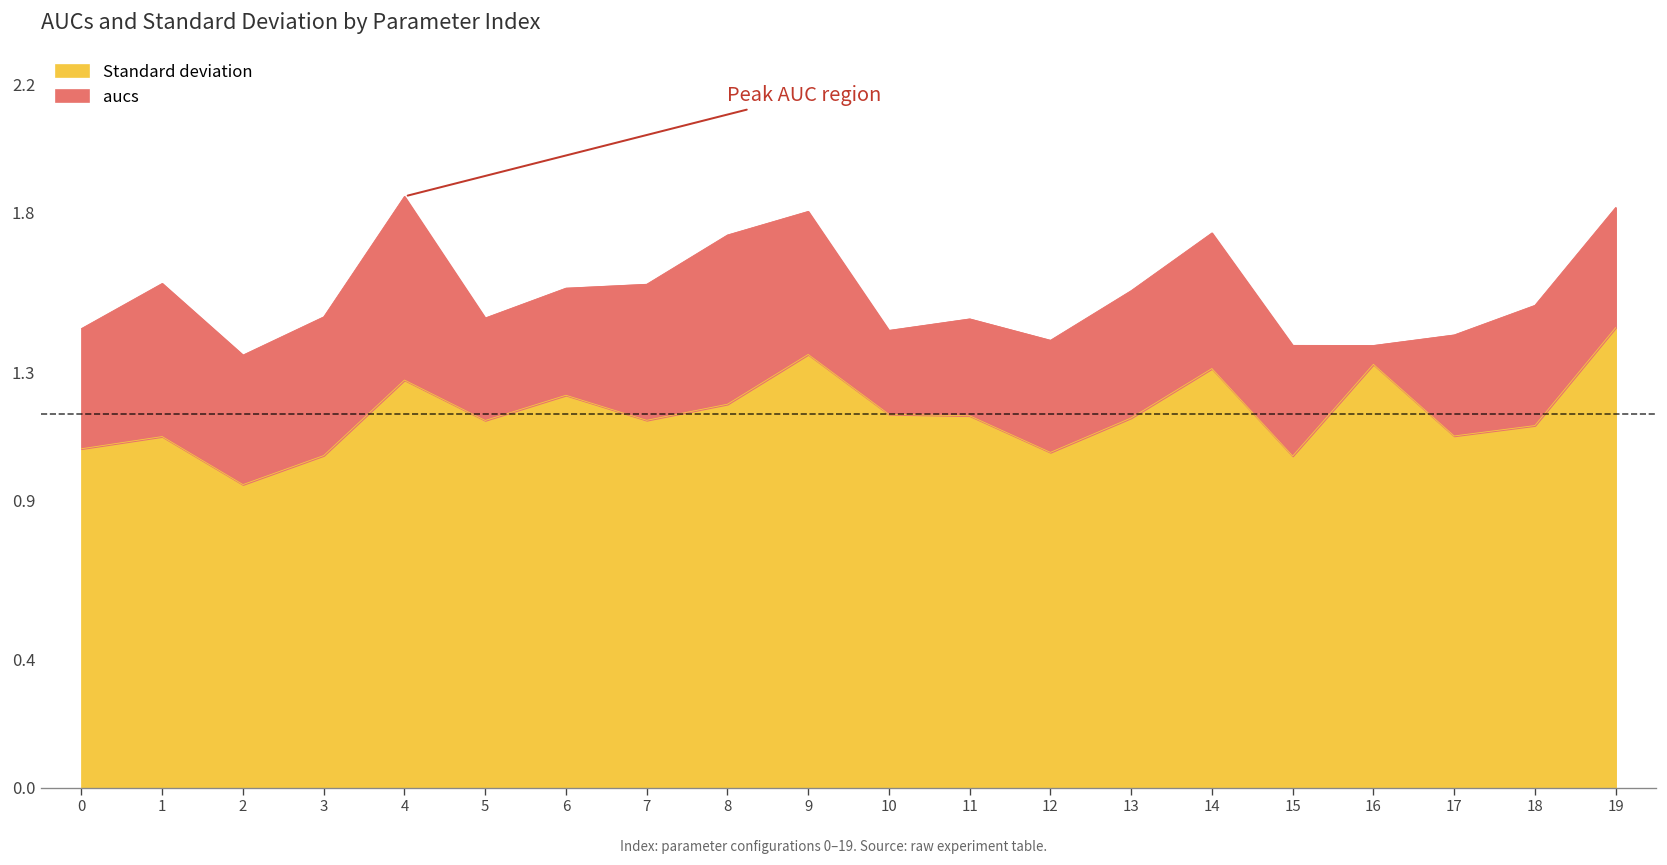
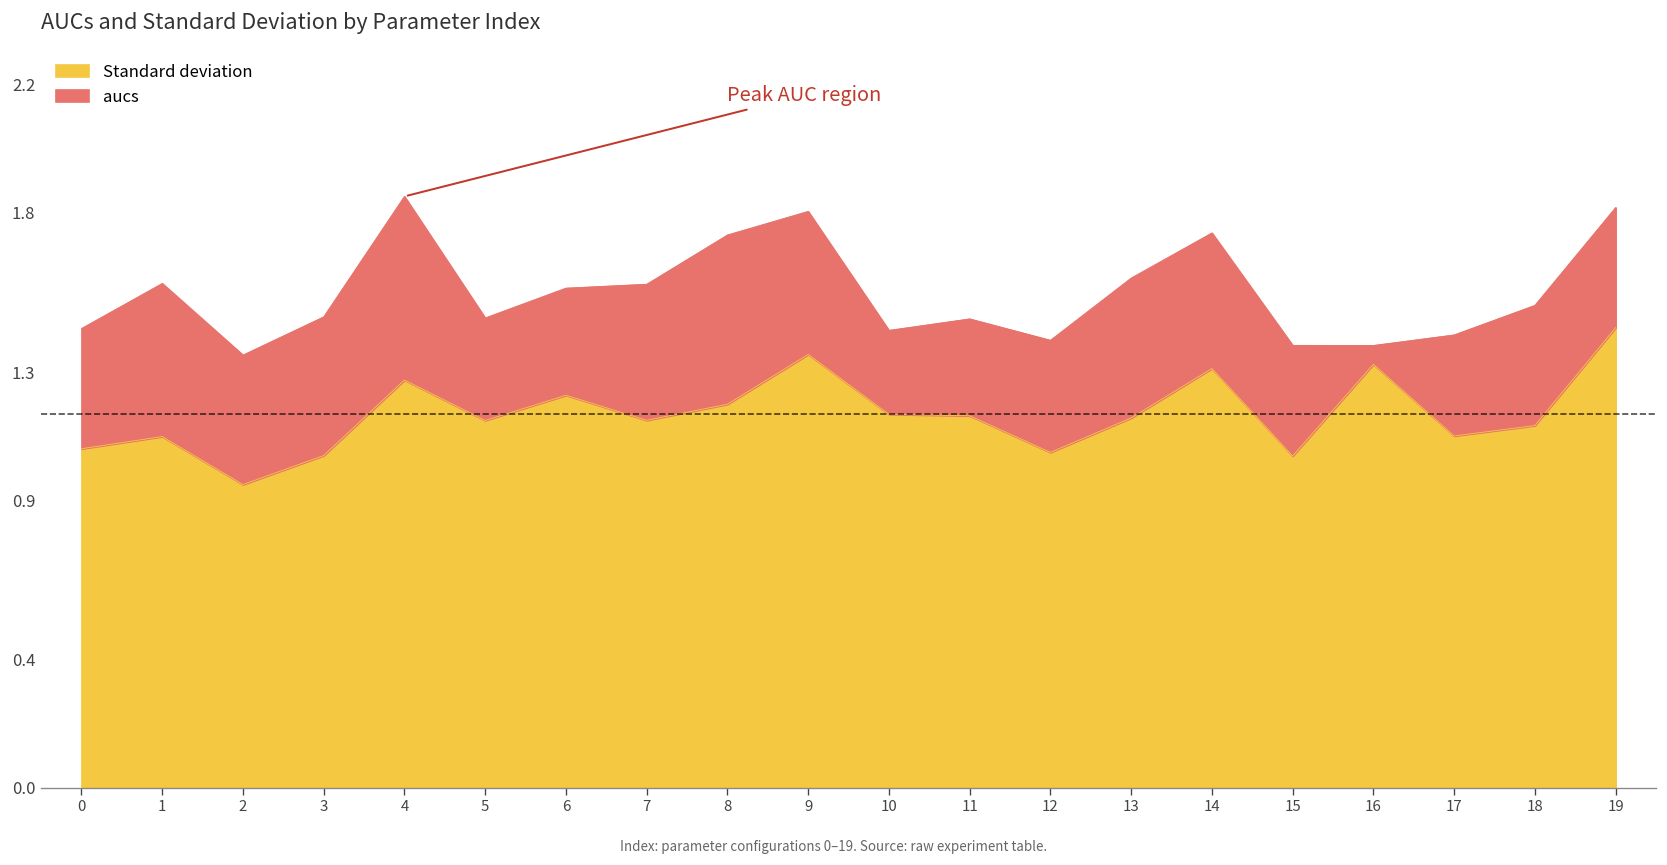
  {
    "Standard deviation": {
      "0": 1.06,
      "1": 1.10,
      "2": 0.95,
      "3": 1.04,
      "4": 1.27,
      "5": 1.15,
      "6": 1.23,
      "7": 1.15,
      "8": 1.20,
      "9": 1.36,
      "10": 1.17,
      "11": 1.16,
      "12": 1.05,
      "13": 1.16,
      "14": 1.31,
      "15": 1.04,
      "16": 1.32,
      "17": 1.10,
      "18": 1.13,
      "19": 1.44
    },
    "aucs": {
      "0": 0.38,
      "1": 0.48,
      "2": 0.40,
      "3": 0.43,
      "4": 0.57,
      "5": 0.32,
      "6": 0.33,
      "7": 0.43,
      "8": 0.53,
      "9": 0.45,
      "10": 0.26,
      "11": 0.30,
      "12": 0.35,
-     "13": 0.40,
+     "13": 0.44,
      "14": 0.42,
      "15": 0.35,
      "16": 0.06,
      "17": 0.32,
      "18": 0.38,
      "19": 0.38
    }
  }
